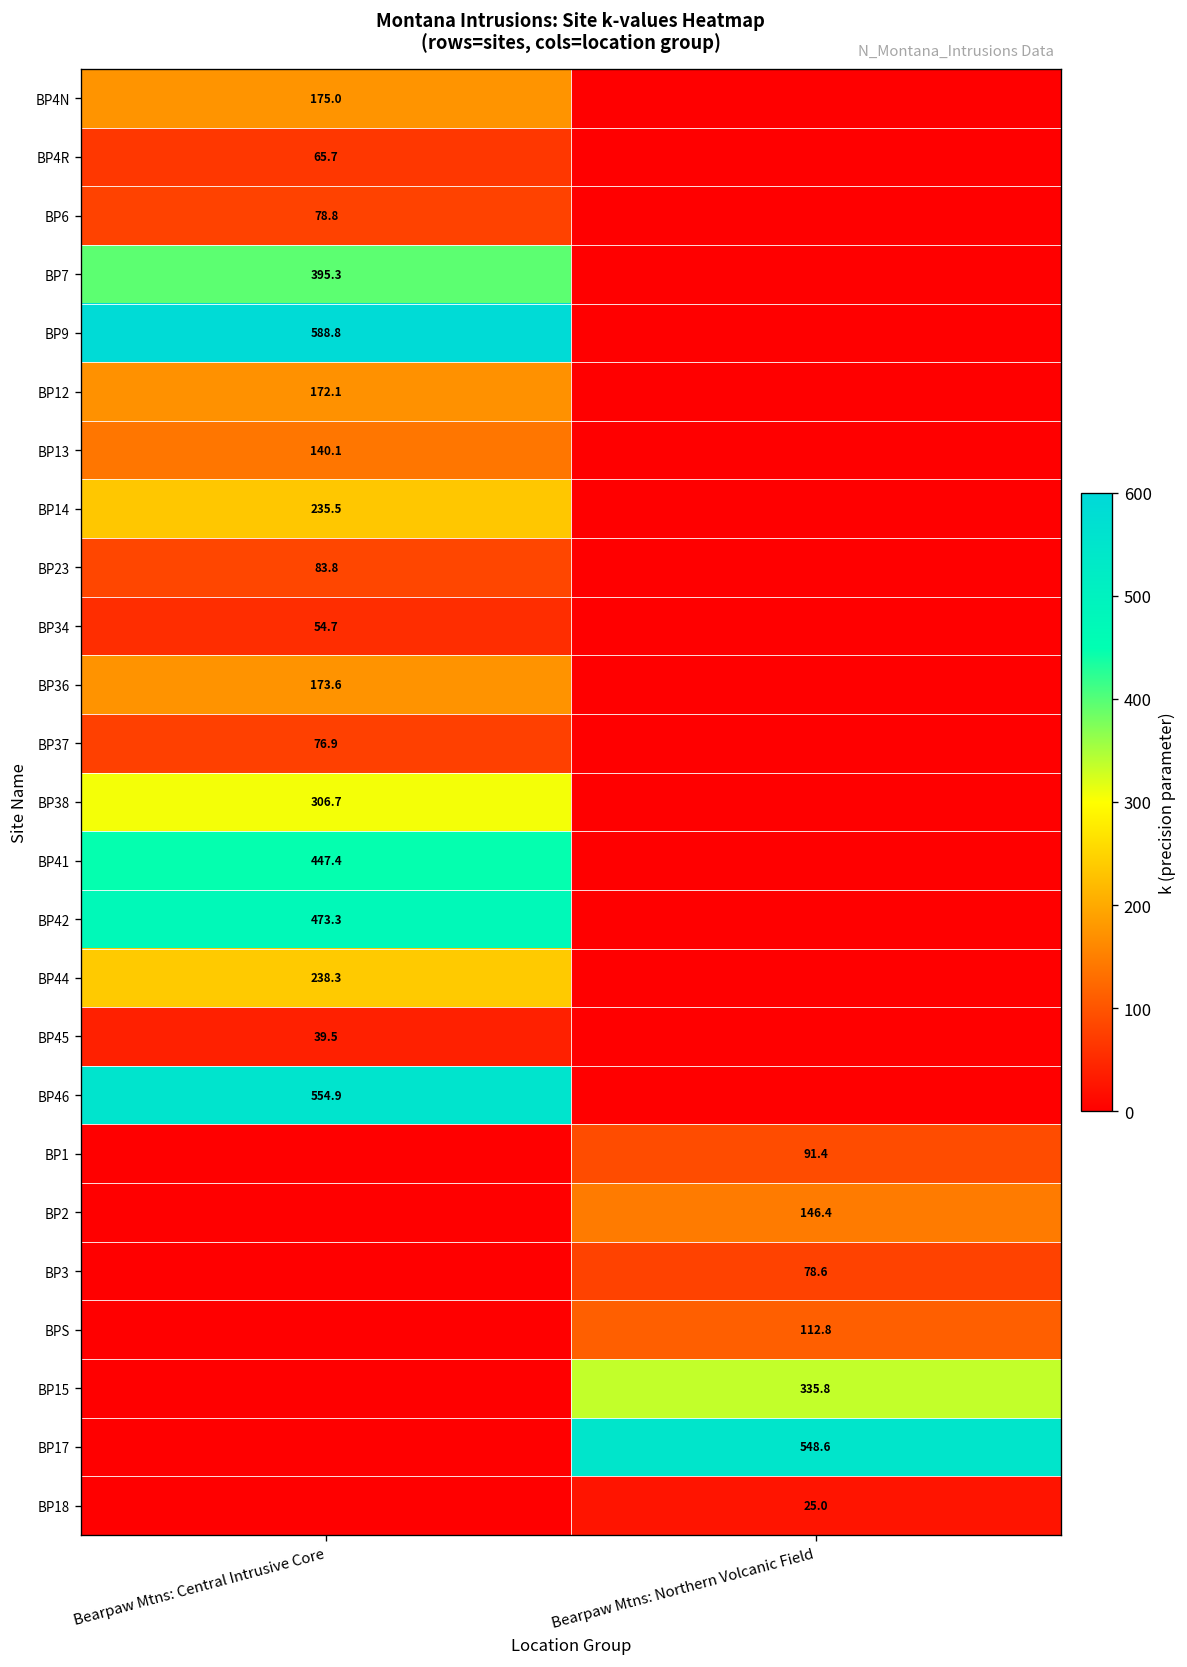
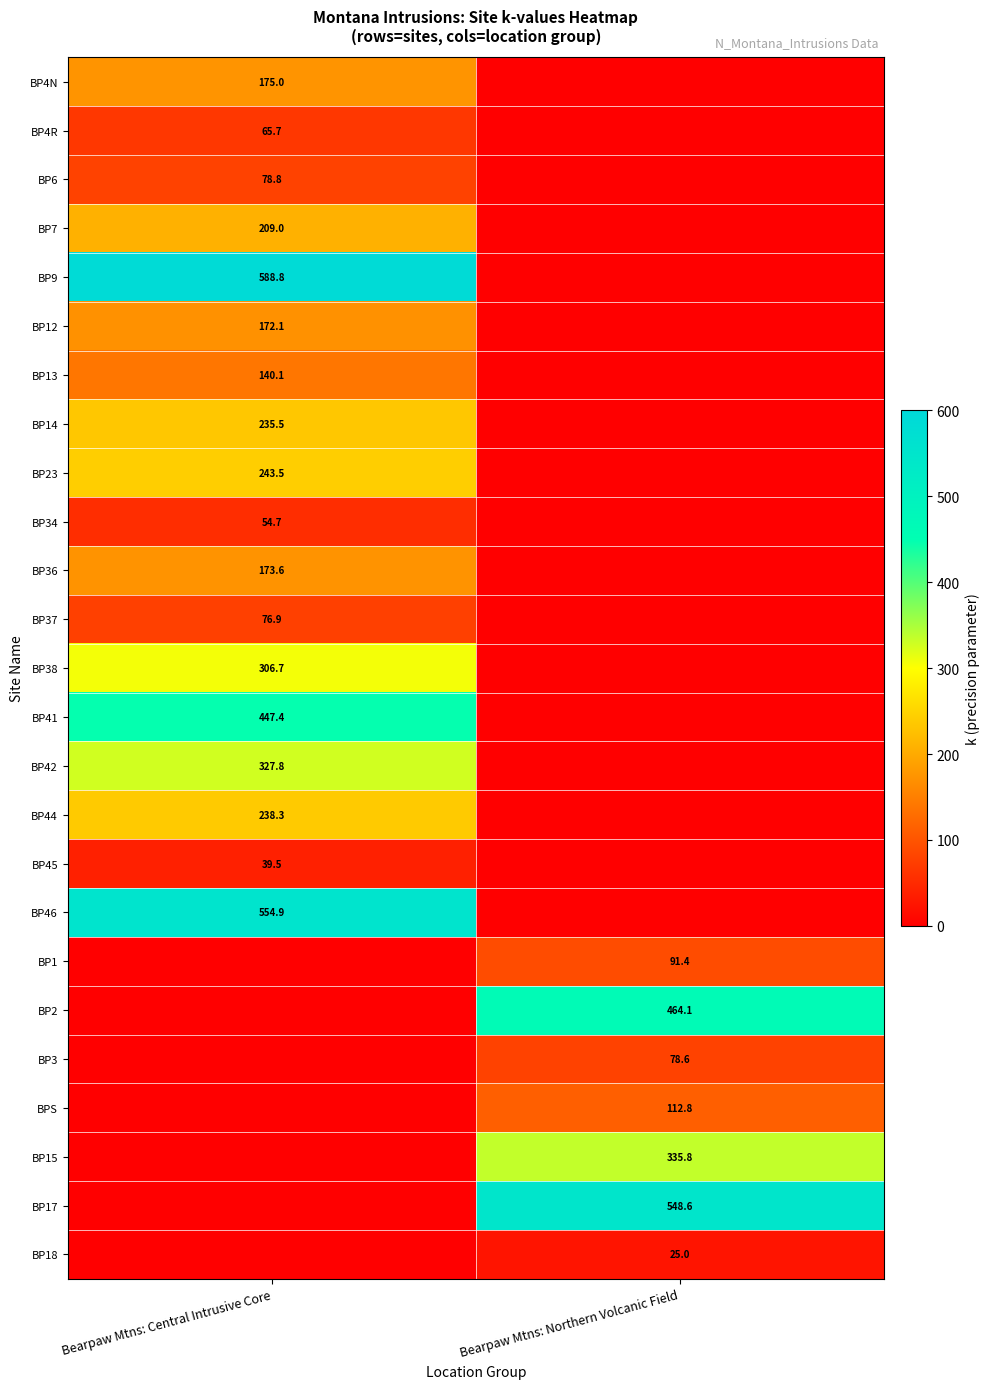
  {
    "BP4N": {
      "Bearpaw Mtns: Central Intrusive Core": 175.0
    },
    "BP4R": {
      "Bearpaw Mtns: Central Intrusive Core": 65.7
    },
    "BP6": {
      "Bearpaw Mtns: Central Intrusive Core": 78.8
    },
    "BP7": {
-     "Bearpaw Mtns: Central Intrusive Core": 395.3
+     "Bearpaw Mtns: Central Intrusive Core": 209.0
    },
    "BP9": {
      "Bearpaw Mtns: Central Intrusive Core": 588.8
    },
    "BP12": {
      "Bearpaw Mtns: Central Intrusive Core": 172.1
    },
    "BP13": {
      "Bearpaw Mtns: Central Intrusive Core": 140.1
    },
    "BP14": {
      "Bearpaw Mtns: Central Intrusive Core": 235.5
    },
    "BP23": {
-     "Bearpaw Mtns: Central Intrusive Core": 83.8
+     "Bearpaw Mtns: Central Intrusive Core": 243.5
    },
    "BP34": {
      "Bearpaw Mtns: Central Intrusive Core": 54.7
    },
    "BP36": {
      "Bearpaw Mtns: Central Intrusive Core": 173.6
    },
    "BP37": {
      "Bearpaw Mtns: Central Intrusive Core": 76.9
    },
    "BP38": {
      "Bearpaw Mtns: Central Intrusive Core": 306.7
    },
    "BP41": {
      "Bearpaw Mtns: Central Intrusive Core": 447.4
    },
    "BP42": {
-     "Bearpaw Mtns: Central Intrusive Core": 473.3
+     "Bearpaw Mtns: Central Intrusive Core": 327.8
    },
    "BP44": {
      "Bearpaw Mtns: Central Intrusive Core": 238.3
    },
    "BP45": {
      "Bearpaw Mtns: Central Intrusive Core": 39.5
    },
    "BP46": {
      "Bearpaw Mtns: Central Intrusive Core": 554.9
    },
    "BP1": {
      "Bearpaw Mtns: Northern Volcanic Field": 91.4
    },
    "BP2": {
-     "Bearpaw Mtns: Northern Volcanic Field": 146.4
+     "Bearpaw Mtns: Northern Volcanic Field": 464.1
    },
    "BP3": {
      "Bearpaw Mtns: Northern Volcanic Field": 78.6
    },
    "BPS": {
      "Bearpaw Mtns: Northern Volcanic Field": 112.8
    },
    "BP15": {
      "Bearpaw Mtns: Northern Volcanic Field": 335.8
    },
    "BP17": {
      "Bearpaw Mtns: Northern Volcanic Field": 548.6
    },
    "BP18": {
      "Bearpaw Mtns: Northern Volcanic Field": 25.0
    }
  }
